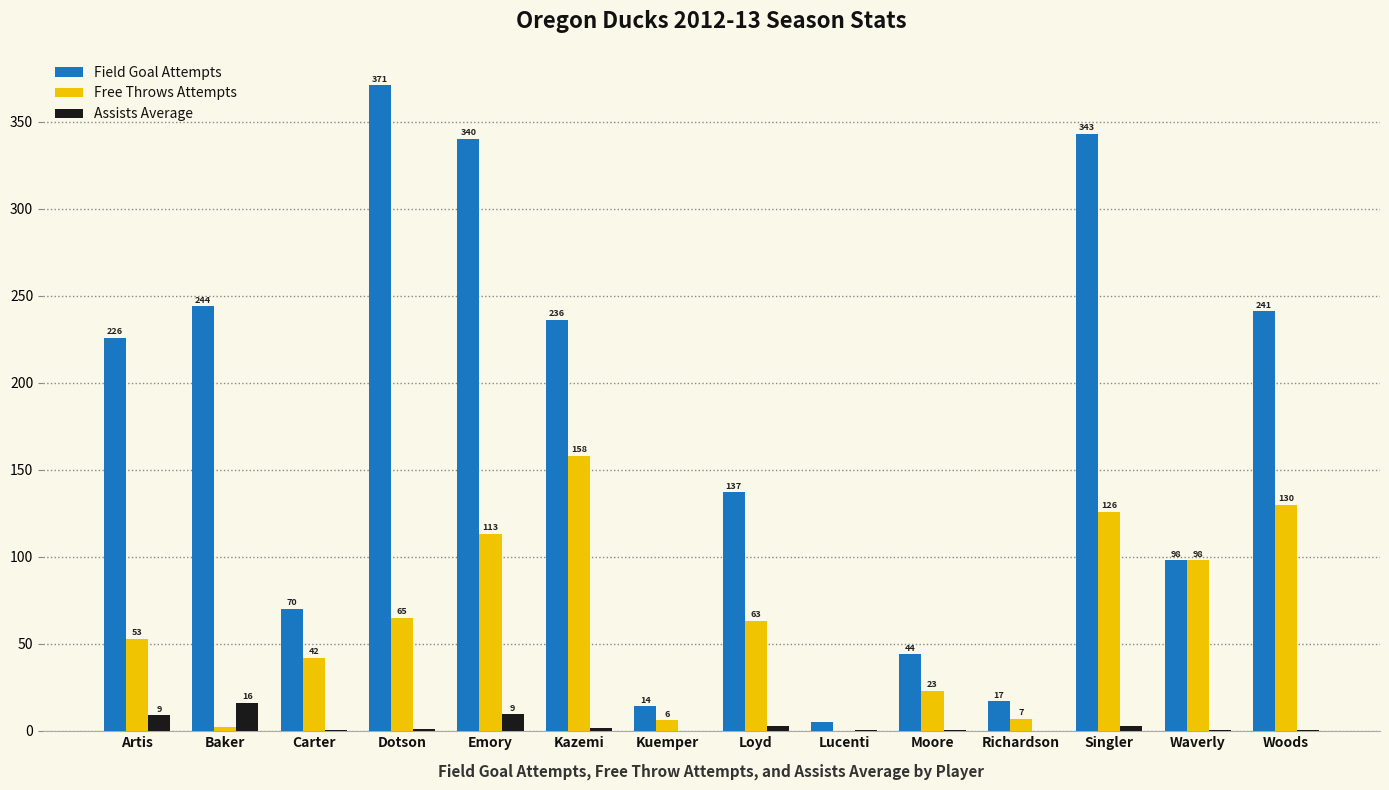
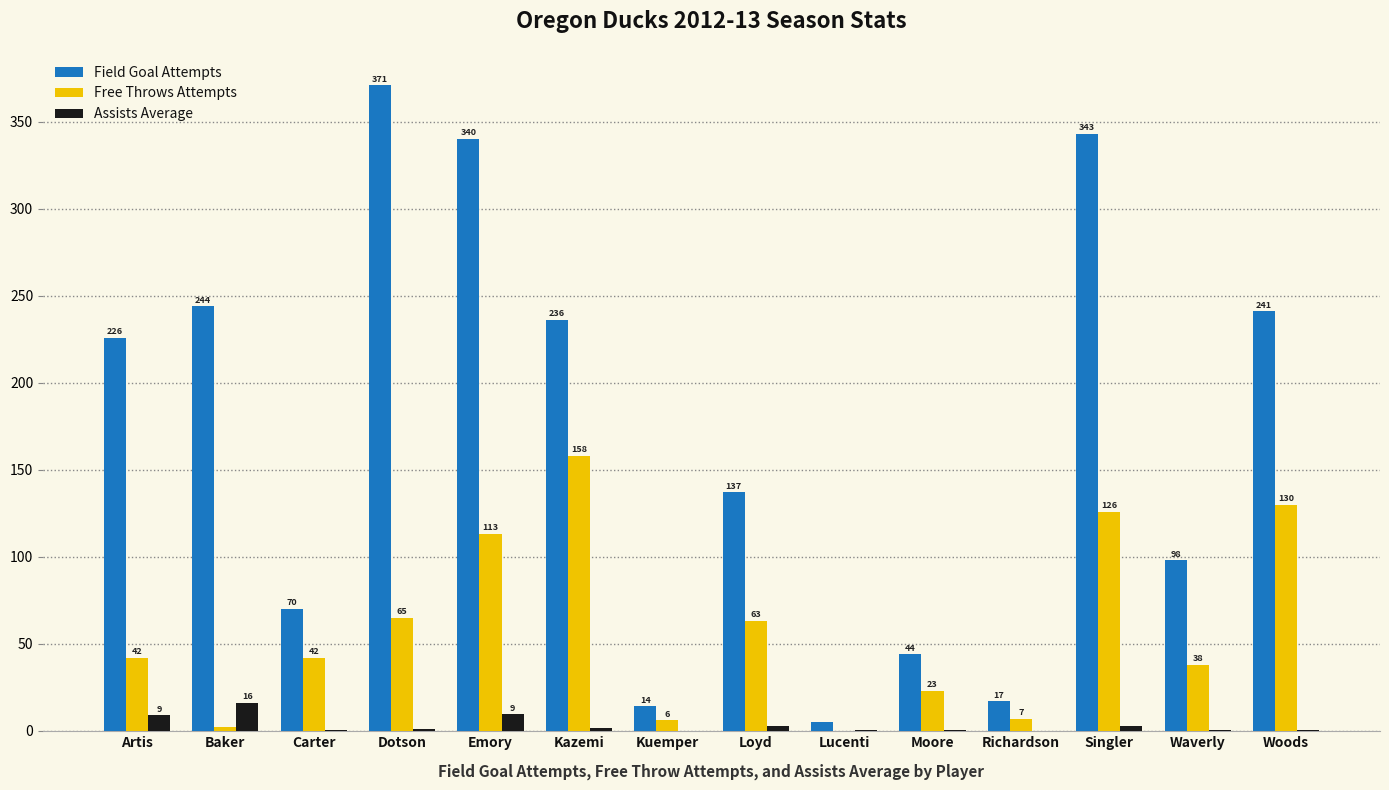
  {
    "Field Goal Attempts": {
      "Artis": 226,
      "Baker": 244,
      "Carter": 70,
      "Dotson": 371,
      "Emory": 340,
      "Kazemi": 236,
      "Kuemper": 14,
      "Loyd": 137,
      "Moore": 44,
      "Richardson": 17,
      "Singler": 343,
      "Waverly": 98,
      "Woods": 241
    },
    "Free Throws Attempts": {
-     "Artis": 53,
+     "Artis": 42,
      "Carter": 42,
      "Dotson": 65,
      "Emory": 113,
      "Kazemi": 158,
      "Kuemper": 6,
      "Loyd": 63,
      "Moore": 23,
      "Richardson": 7,
      "Singler": 126,
-     "Waverly": 98,
+     "Waverly": 38,
      "Woods": 130
    },
    "Assists Average": {
      "Artis": 9,
      "Baker": 16,
      "Emory": 9
    }
  }
